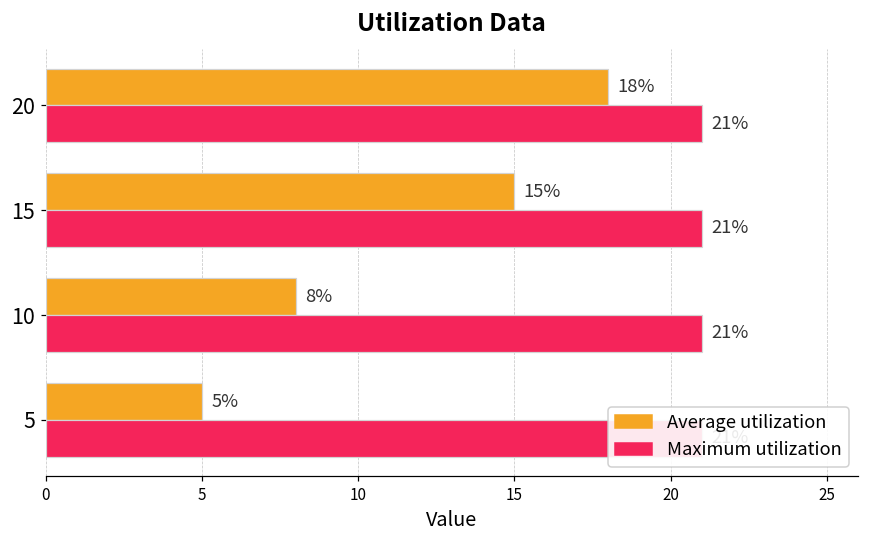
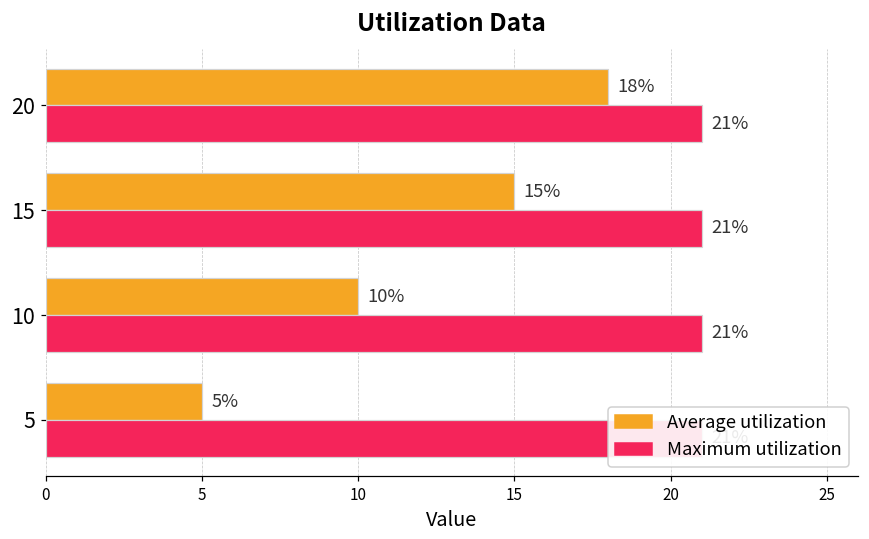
  {
    "Average utilization": {
      "20": "18%",
      "15": "15%",
-     "10": "8%",
+     "10": "10%",
      "5": "5%"
    },
    "Maximum utilization": {
      "20": "21%",
      "15": "21%",
      "10": "21%"
    }
  }
